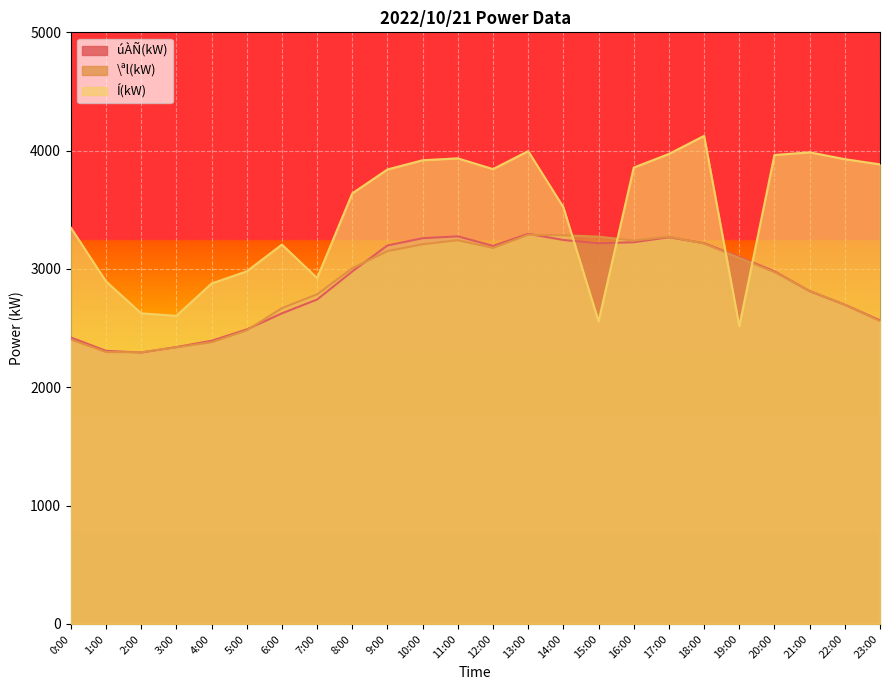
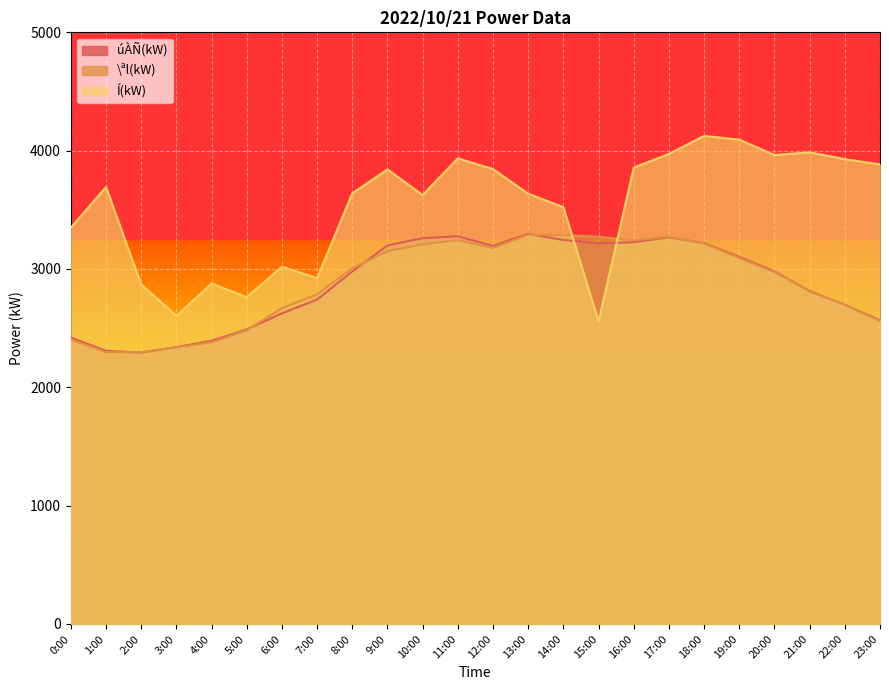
  {
    "Í(kW)": {
      "0:00": 3350,
-     "1:00": 2900,
-     "2:00": 2630,
+     "1:00": 3690,
+     "2:00": 2870,
      "3:00": 2600,
      "4:00": 2880,
-     "5:00": 2980,
-     "6:00": 3210,
+     "5:00": 2760,
+     "6:00": 3020,
      "7:00": 2920,
      "8:00": 3640,
      "9:00": 3840,
-     "10:00": 3920,
+     "10:00": 3630,
      "11:00": 3940,
      "12:00": 3840,
-     "13:00": 4000,
+     "13:00": 3640,
      "14:00": 3520,
      "15:00": 2560,
      "16:00": 3860,
      "17:00": 3970,
      "18:00": 4130,
-     "19:00": 2520,
+     "19:00": 4090,
      "20:00": 3960,
      "21:00": 3990,
      "22:00": 3930,
      "23:00": 3880
    }
  }
